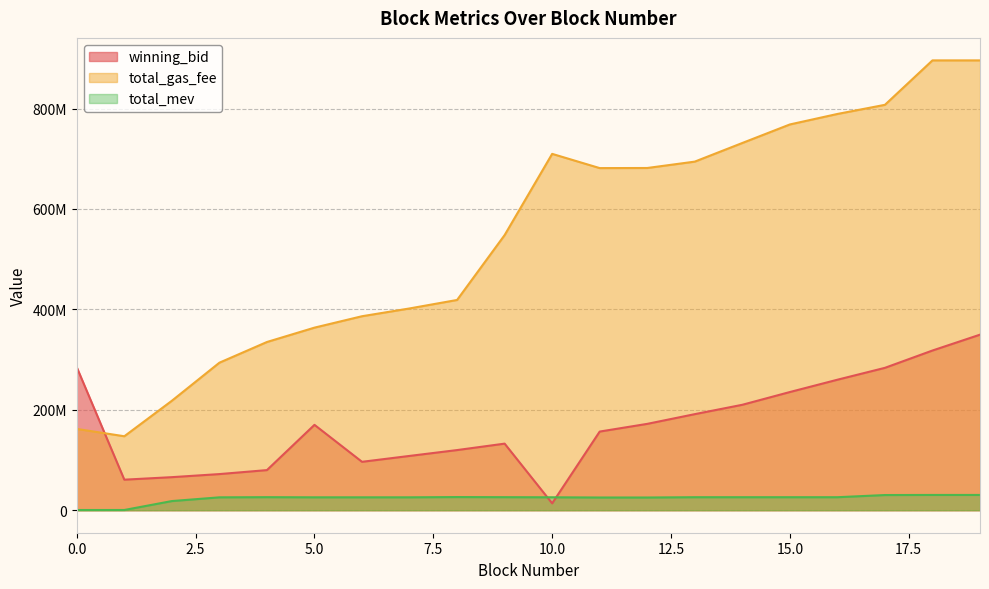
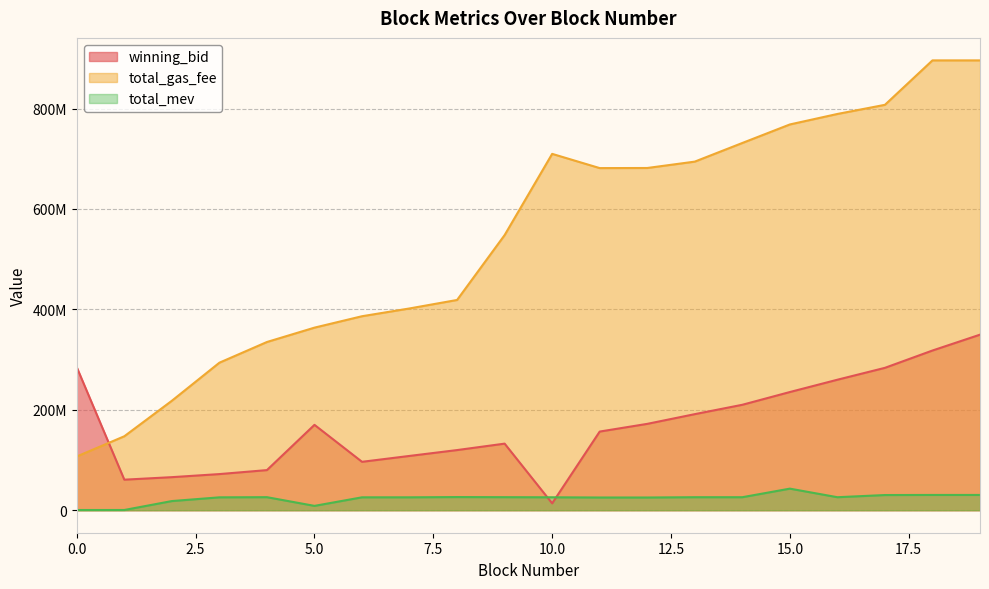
  {
    "winning_bid": {
      "0.0": 280000000,
      "5.0": 170000000,
      "10.0": 10000000,
      "15.0": 240000000
    },
    "total_gas_fee": {
-     "0.0": 160000000,
+     "0.0": 110000000,
      "5.0": 360000000,
      "10.0": 710000000,
      "15.0": 770000000
    },
    "total_mev": {
      "0.0": 0,
-     "5.0": 30000000,
+     "5.0": 10000000,
      "10.0": 30000000,
-     "15.0": 30000000
+     "15.0": 40000000
    }
  }
